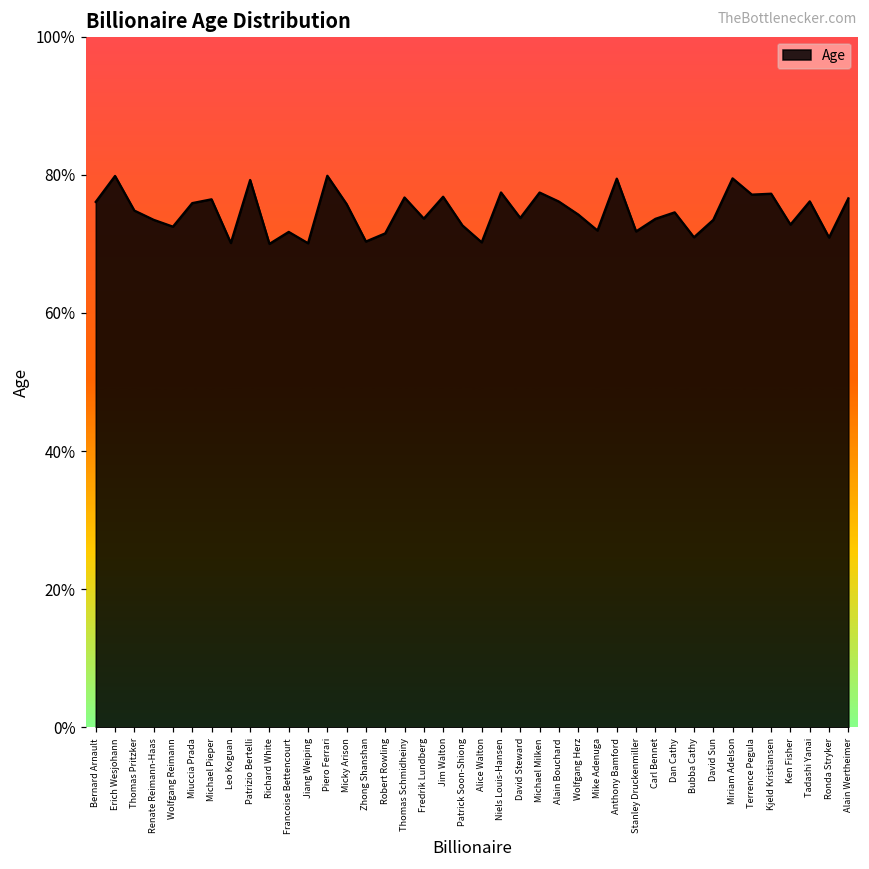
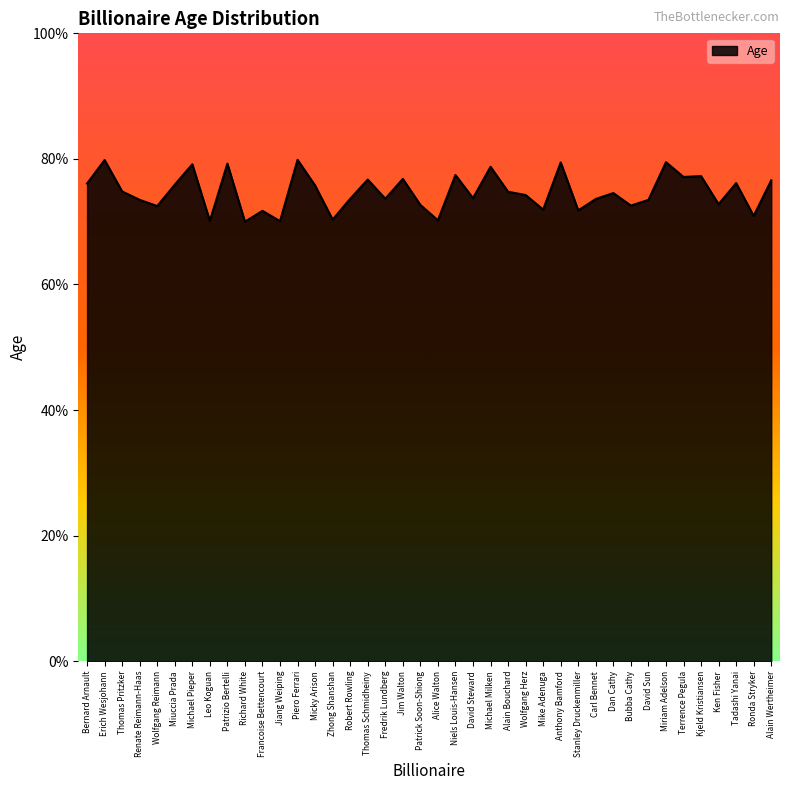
  {
    "Bernard Arnault": "76%",
    "Erich Wesjohann": "80%",
    "Thomas Pritzker": "75%",
    "Renate Reimann-Haas": "73%",
    "Wolfgang Reimann": "72%",
    "Miuccia Prada": "76%",
-   "Michael Pieper": "76%",
+   "Michael Pieper": "79%",
    "Leo Koguan": "70%",
    "Patrizio Bertelli": "79%",
    "Richard White": "70%",
    "Francoise Bettencourt": "72%",
    "Jiang Weiping": "70%",
    "Piero Ferrari": "80%",
    "Micky Arison": "76%",
    "Zhong Shanshan": "70%",
-   "Robert Rowling": "72%",
+   "Robert Rowling": "74%",
    "Thomas Schmidheiny": "77%",
    "Fredrik Lundberg": "74%",
    "Jim Walton": "77%",
    "Patrick Soon-Shiong": "73%",
    "Alice Walton": "70%",
    "Niels Louis-Hansen": "77%",
    "David Steward": "74%",
-   "Michael Milken": "77%",
-   "Alain Bouchard": "76%",
+   "Michael Milken": "79%",
+   "Alain Bouchard": "75%",
    "Wolfgang Herz": "74%",
    "Mike Adenuga": "72%",
    "Anthony Bamford": "79%",
    "Stanley Druckenmiller": "72%",
    "Carl Bennet": "74%",
    "Dan Cathy": "75%",
-   "Bubba Cathy": "71%",
+   "Bubba Cathy": "73%",
    "David Sun": "73%",
    "Miriam Adelson": "79%",
    "Terrence Pegula": "77%",
    "Kjeld Kristiansen": "77%",
    "Ken Fisher": "73%",
    "Tadashi Yanai": "76%",
    "Ronda Stryker": "71%",
    "Alain Wertheimer": "77%"
  }
